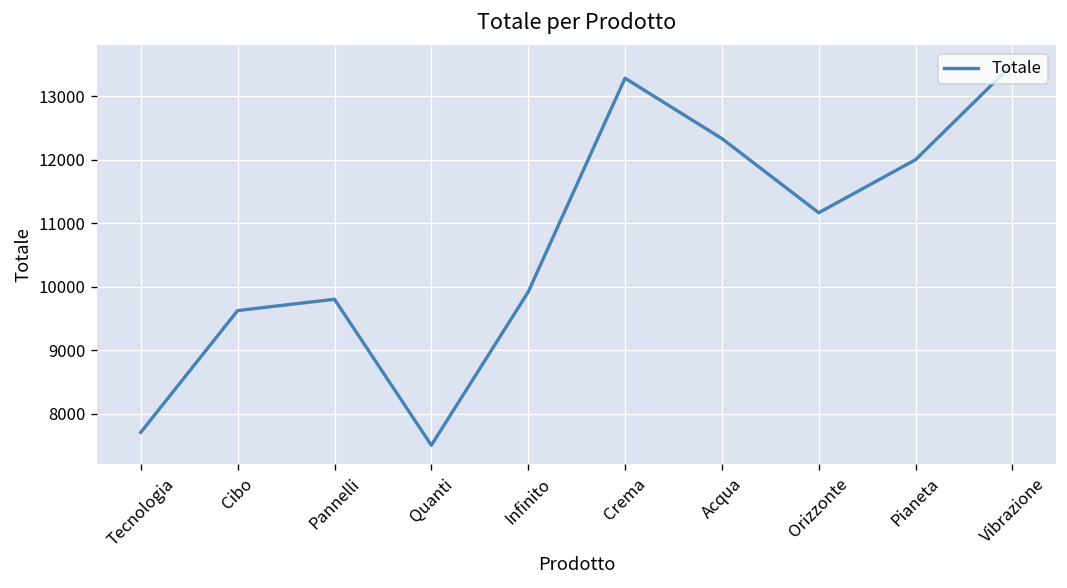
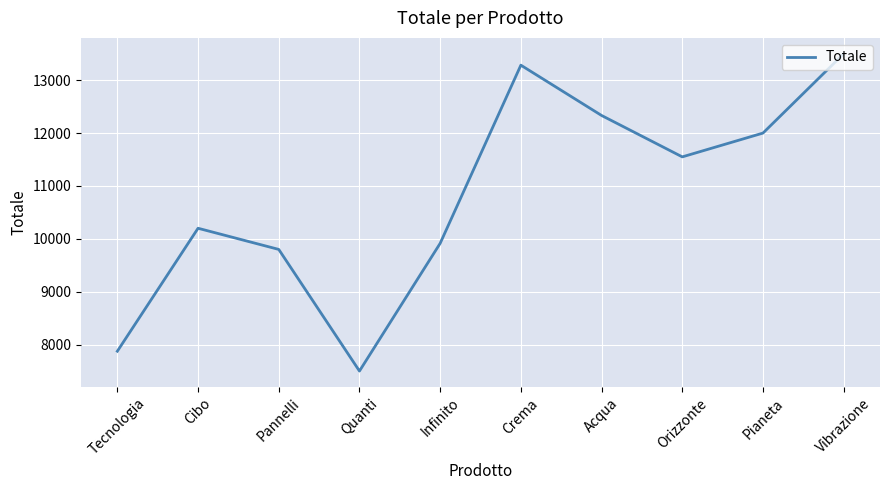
  {
-   "Tecnologia": 7700,
-   "Cibo": 9600,
+   "Tecnologia": 7900,
+   "Cibo": 10200,
    "Pannelli": 9800,
    "Quanti": 7500,
    "Infinito": 9900,
    "Crema": 13300,
    "Acqua": 12300,
-   "Orizzonte": 11200,
+   "Orizzonte": 11600,
    "Pianeta": 12000
  }
